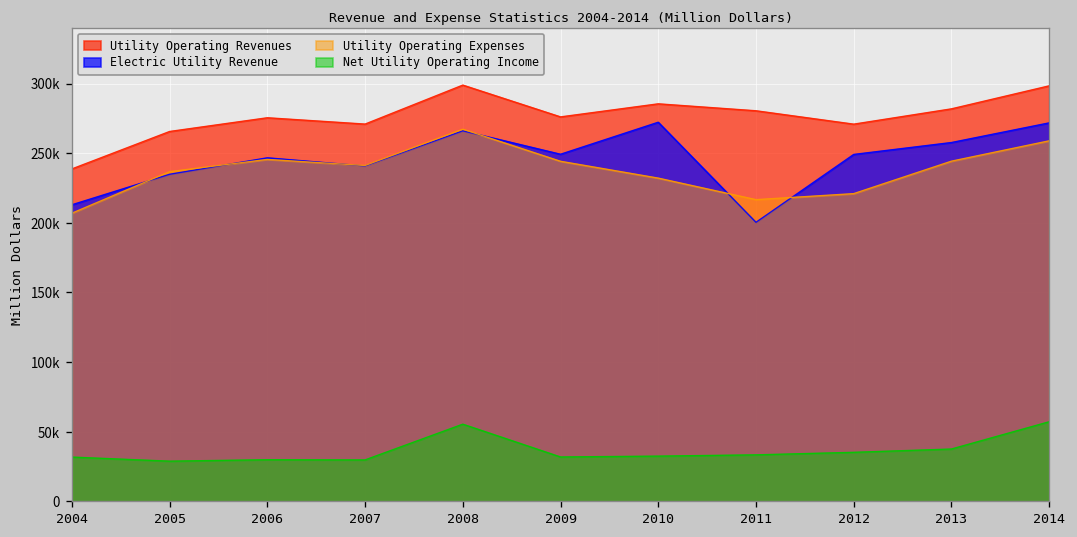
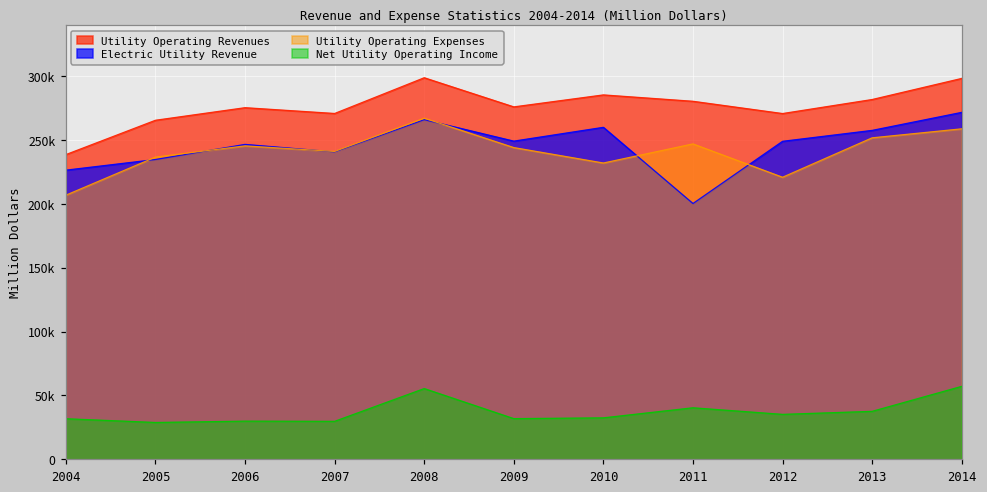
  {
    "Utility Operating Revenues": {
      "2004": 239000,
      "2005": 266000,
      "2006": 276000,
      "2007": 271000,
      "2008": 299000,
      "2009": 276000,
      "2010": 286000,
      "2011": 281000,
      "2012": 271000,
      "2013": 282000,
      "2014": 298000
    },
    "Electric Utility Revenue": {
-     "2004": 213000,
+     "2004": 227000,
      "2009": 249000,
-     "2010": 272000,
+     "2010": 260000,
      "2011": 200000,
      "2012": 249000,
      "2013": 258000,
      "2014": 272000
    },
    "Utility Operating Expenses": {
      "2004": 207000,
      "2009": 244000,
      "2010": 232000,
-     "2011": 217000,
+     "2011": 247000,
      "2012": 221000,
-     "2013": 244000,
+     "2013": 252000,
      "2014": 259000
    },
    "Net Utility Operating Income": {
      "2004": 32000,
      "2005": 29000,
      "2006": 30000,
      "2007": 30000,
      "2008": 55000,
      "2009": 32000,
      "2010": 32000,
-     "2011": 33000,
+     "2011": 40000,
      "2012": 35000,
      "2013": 38000,
      "2014": 57000
    }
  }
